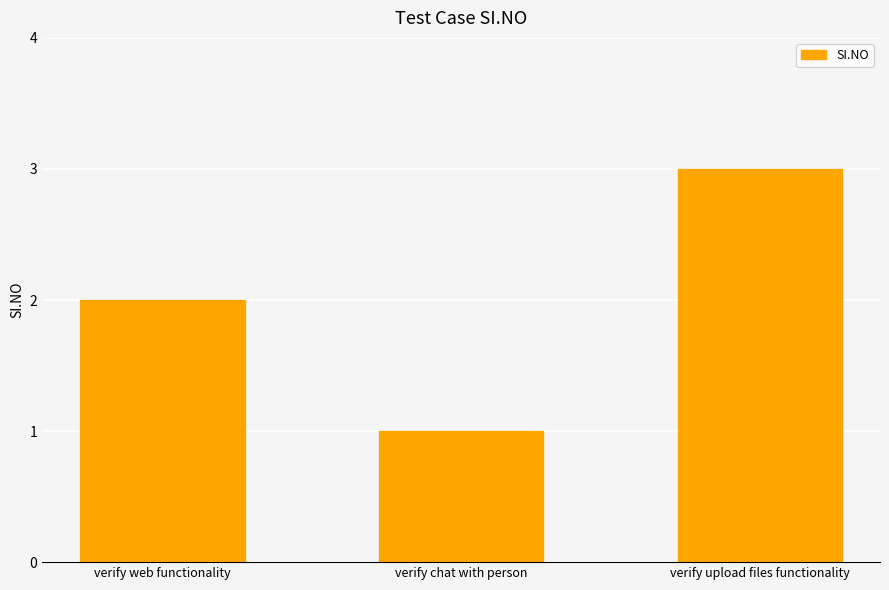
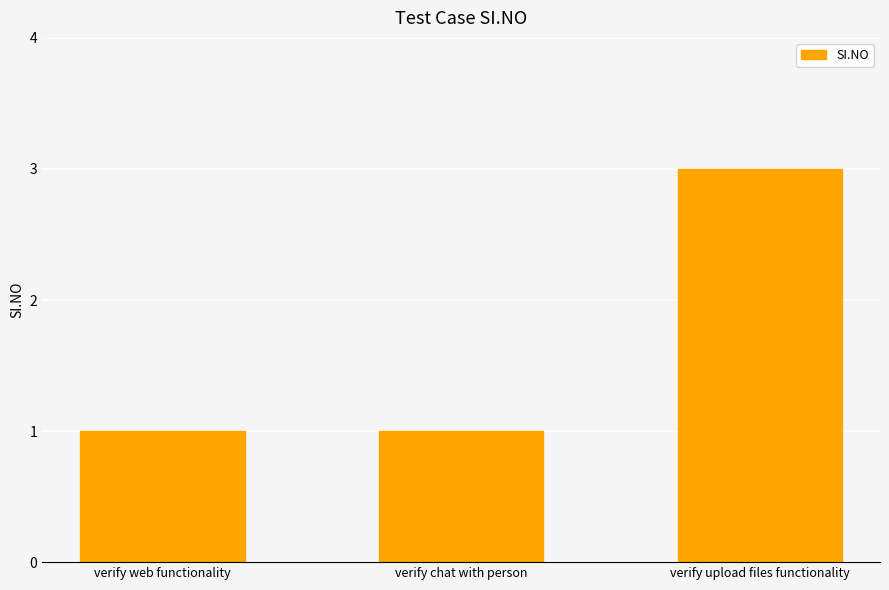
  {
-   "verify web functionality": 2,
+   "verify web functionality": 1,
    "verify chat with person": 1,
    "verify upload files functionality": 3
  }
